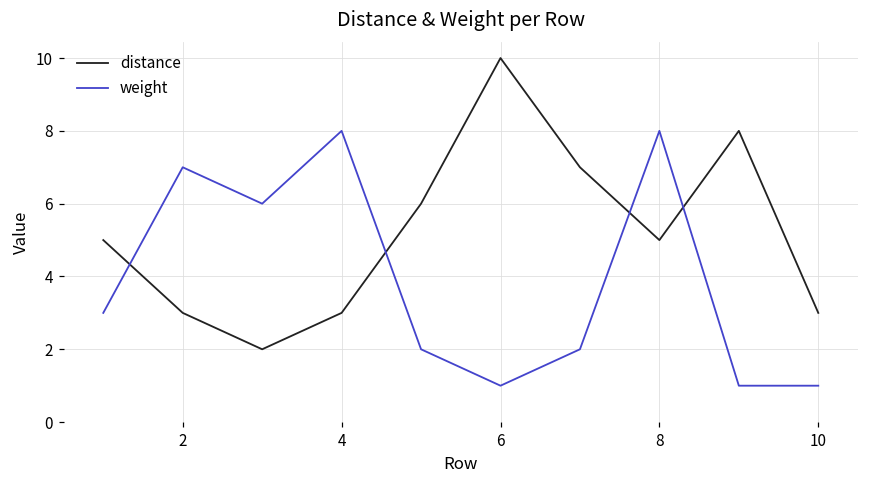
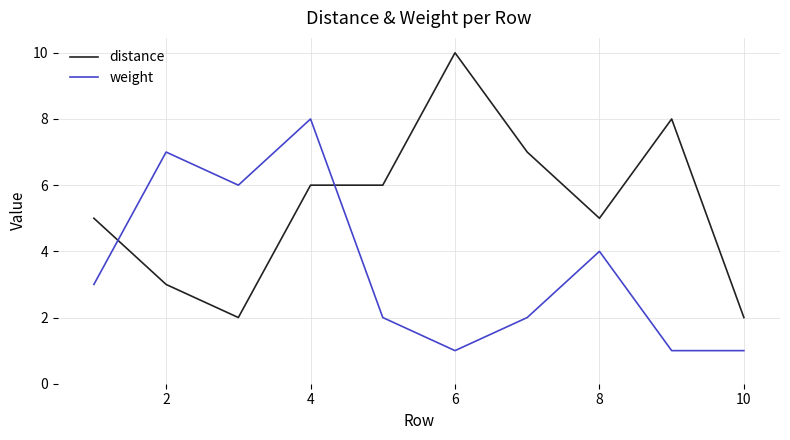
  {
    "distance": {
      "2": 3,
-     "4": 3,
+     "4": 6,
      "6": 10,
      "8": 5,
-     "10": 3
+     "10": 2
    },
    "weight": {
      "2": 7,
      "4": 8,
      "6": 1,
-     "8": 8,
+     "8": 4,
      "10": 1
    }
  }
